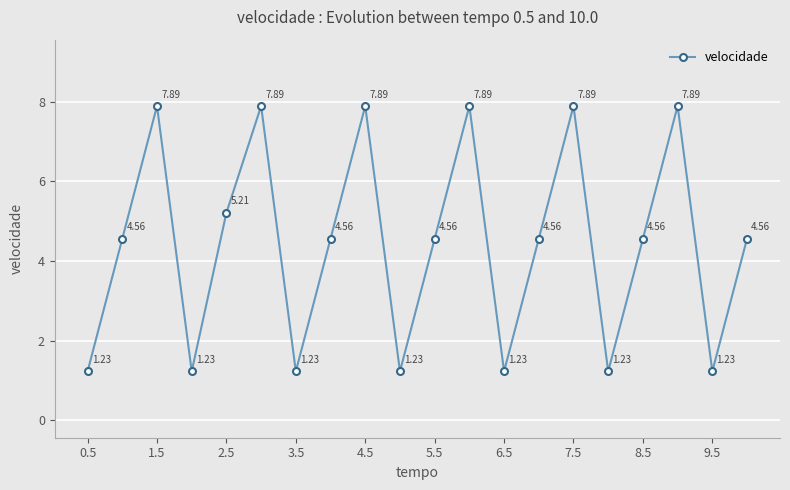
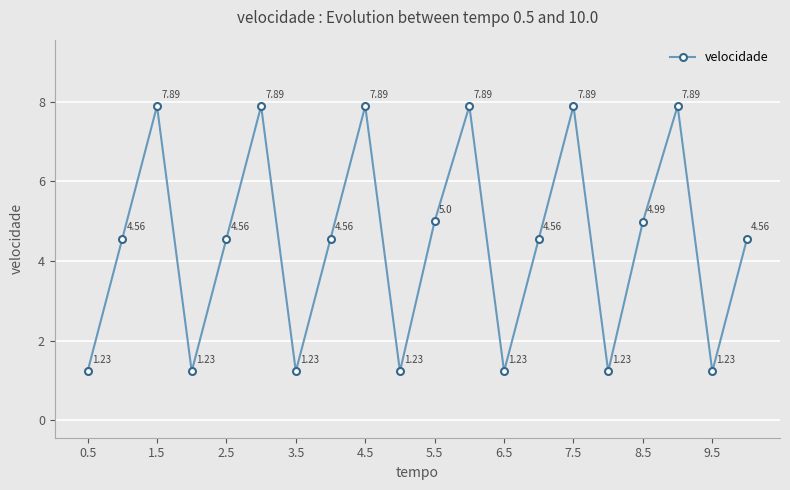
  {
    "0.5": 1.23,
    "1.5": 7.89,
-   "2.5": 5.21,
+   "2.5": 4.56,
    "3.5": 1.23,
    "4.5": 7.89,
-   "5.5": 4.56,
+   "5.5": 5.0,
    "6.5": 1.23,
    "7.5": 7.89,
-   "8.5": 4.56,
+   "8.5": 4.99,
    "9.5": 1.23
  }
